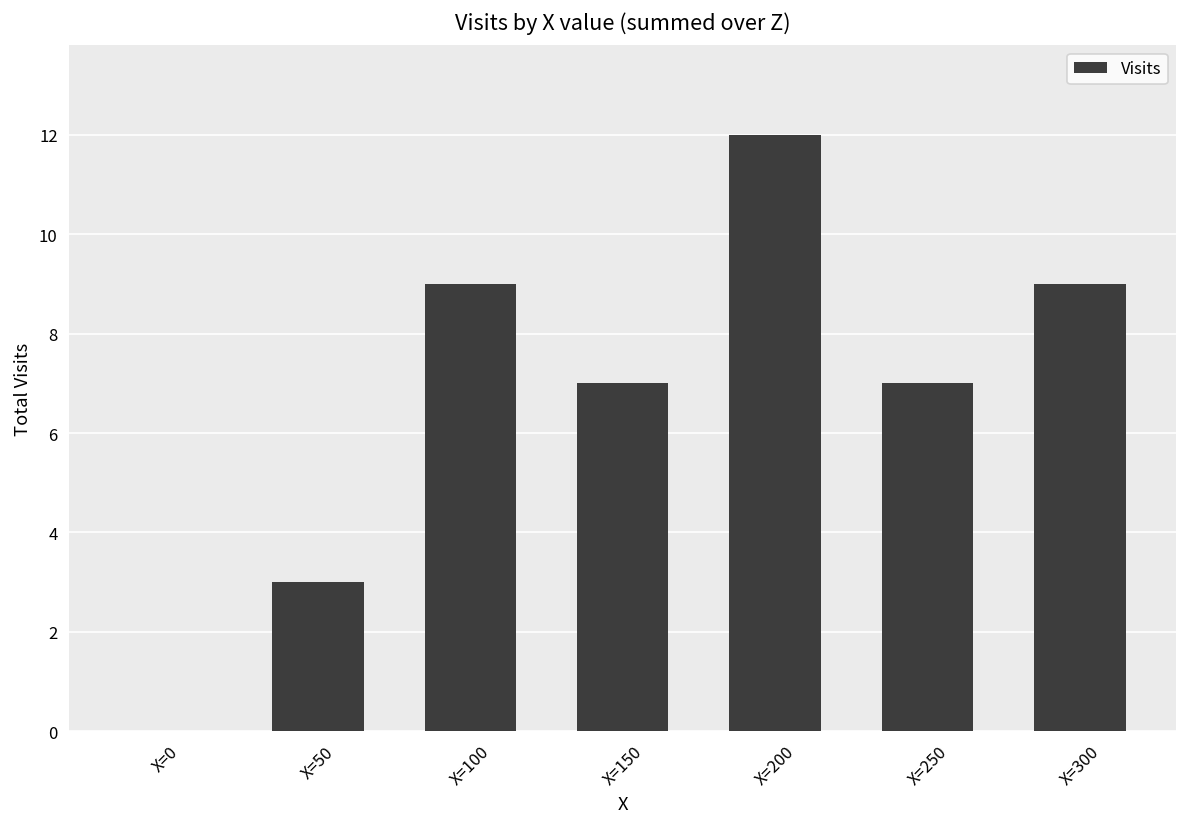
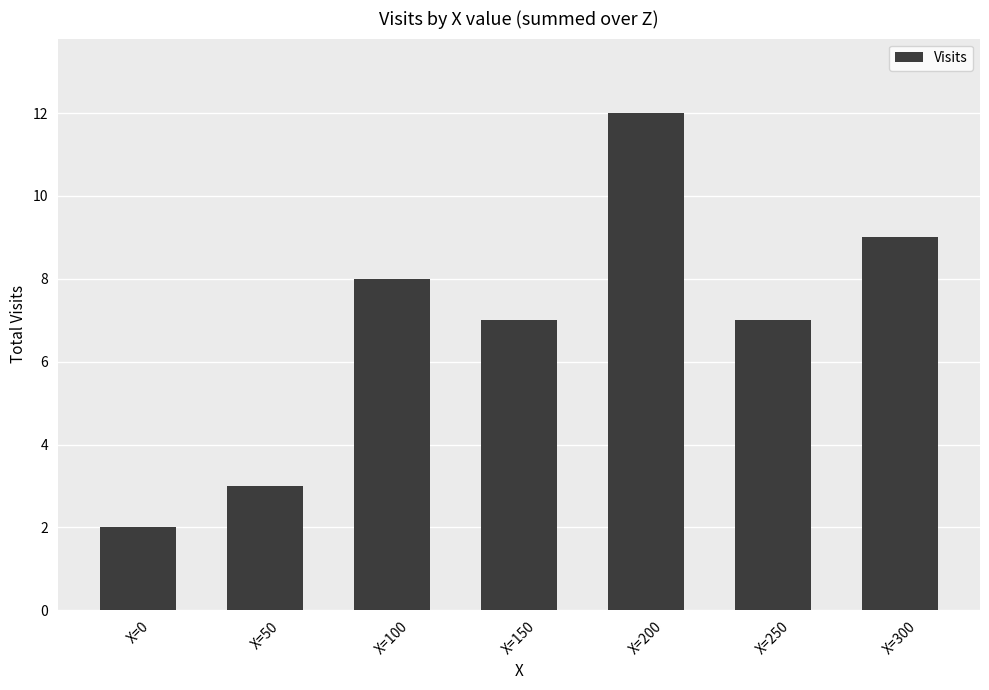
  {
-   "X=0": 0,
+   "X=0": 2,
    "X=50": 3,
-   "X=100": 9,
+   "X=100": 8,
    "X=150": 7,
    "X=200": 12,
    "X=250": 7,
    "X=300": 9
  }
